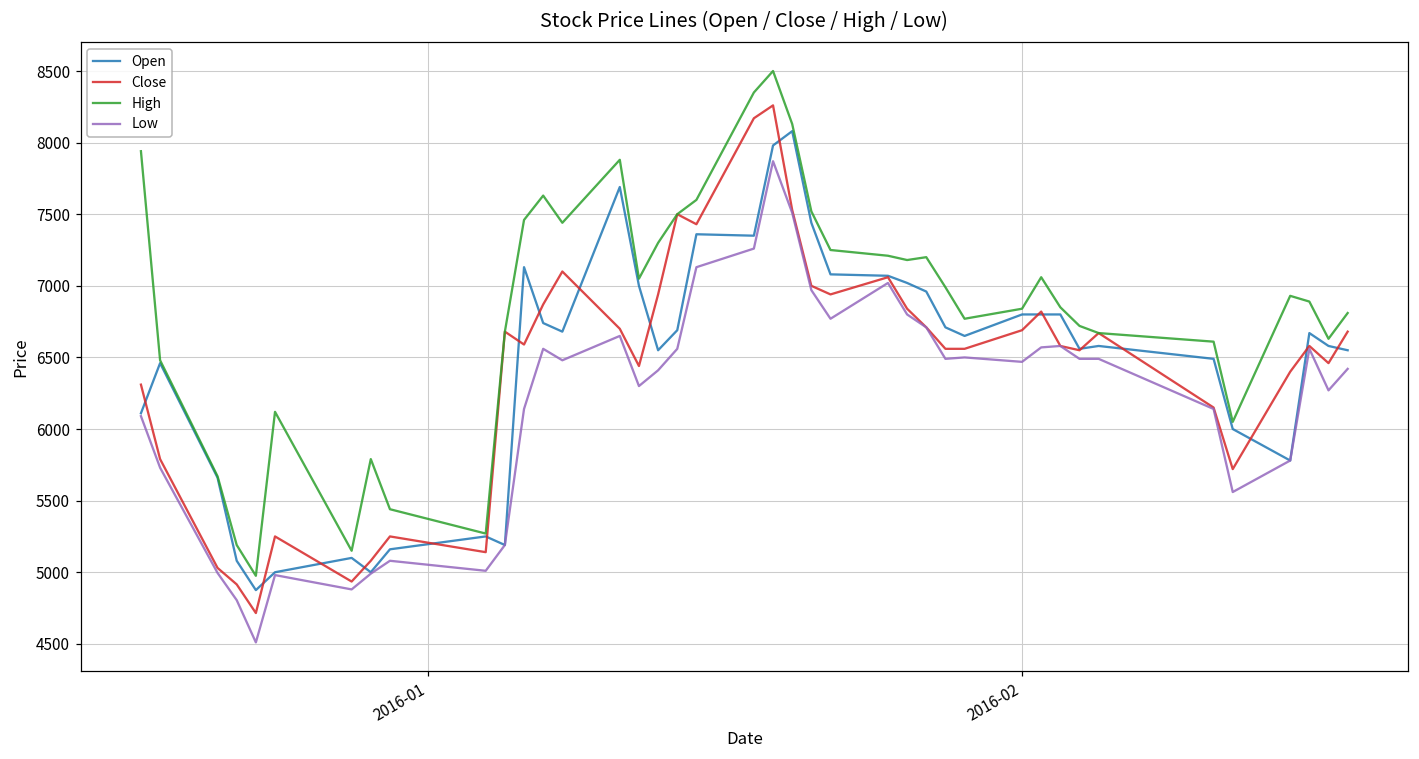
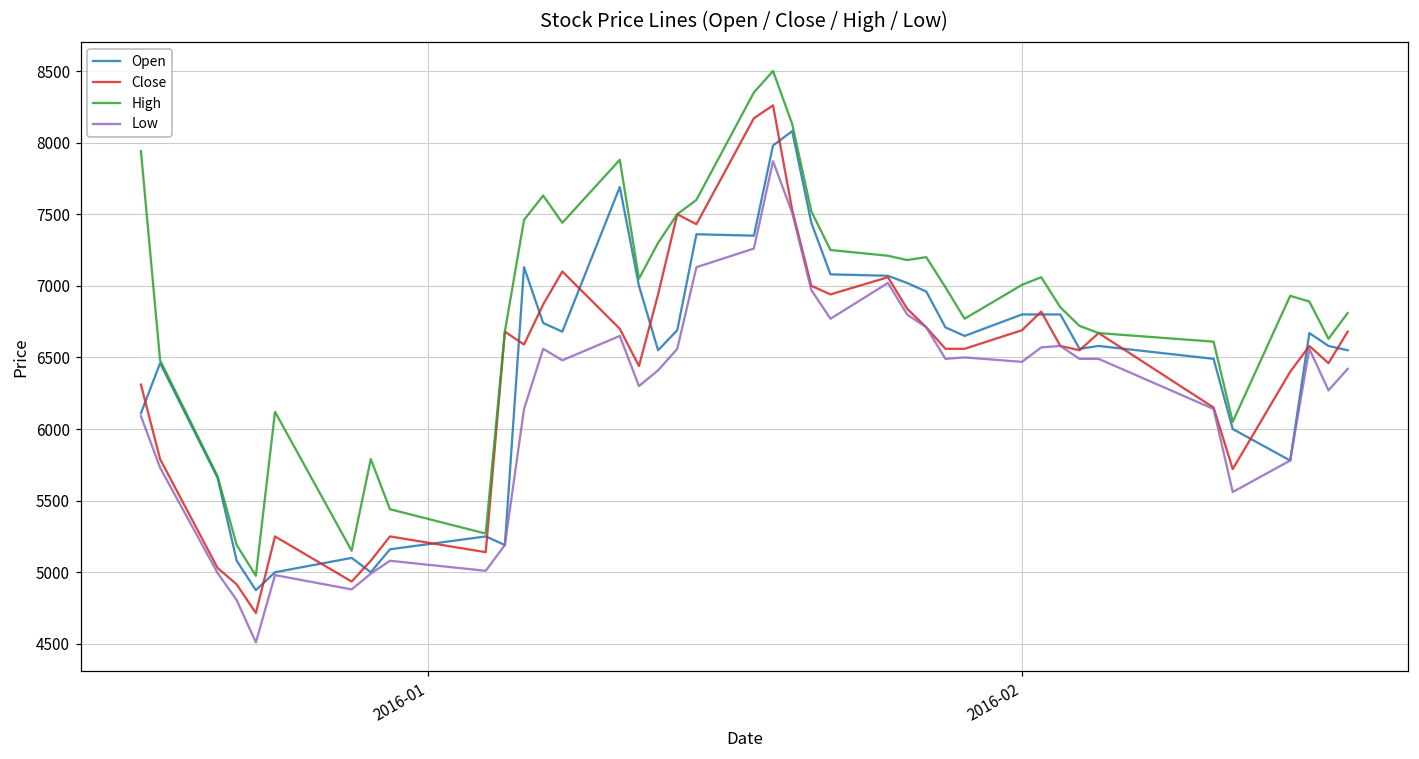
  {
    "Open": {
      "2016-02": 6800
    },
    "Close": {
      "2016-02": 6690
    },
    "High": {
-     "2016-02": 6840
+     "2016-02": 7010
    },
    "Low": {
      "2016-02": 6470
    }
  }
